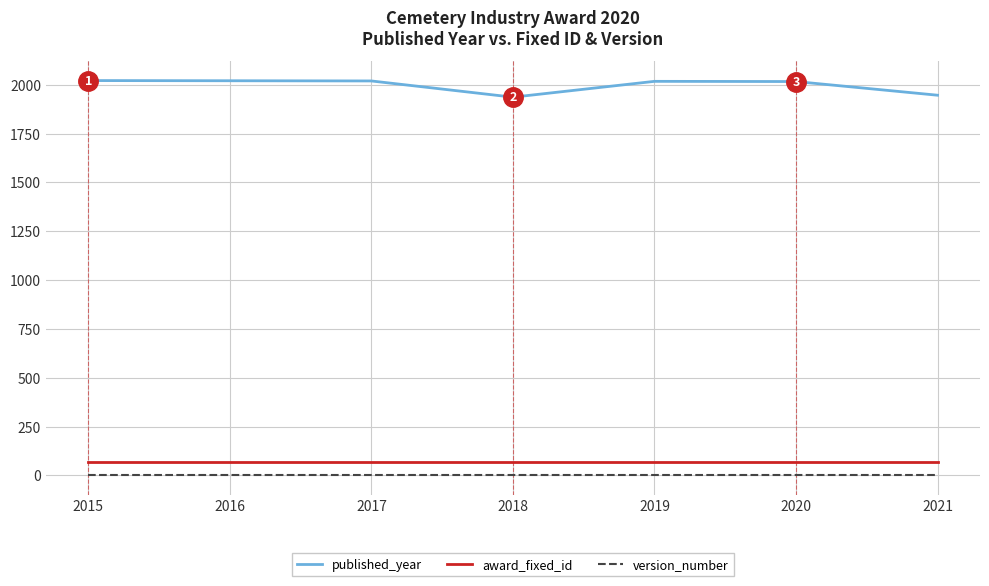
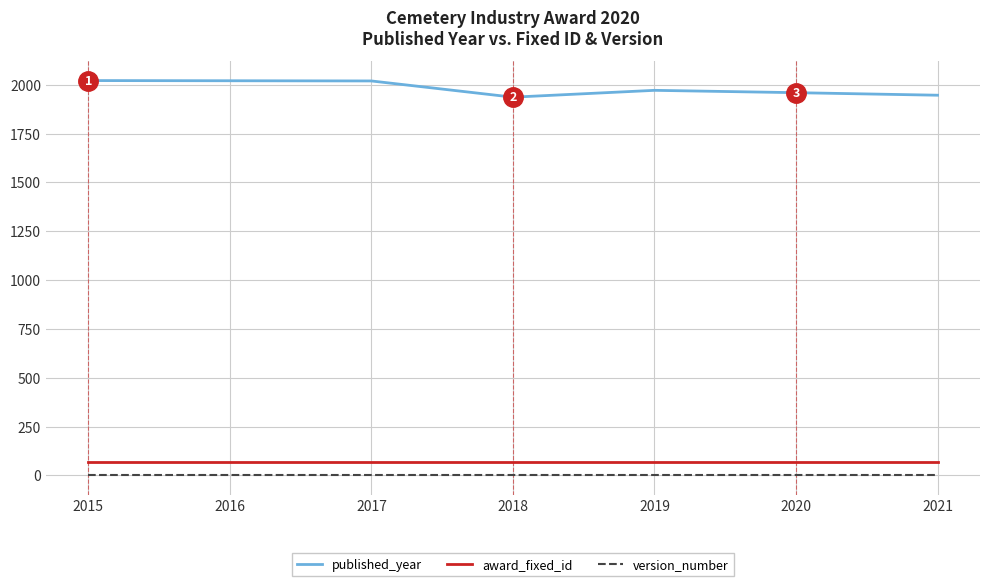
  {
    "published_year": {
      "2016": 2020,
      "2017": 2020,
-     "2019": 2020,
-     "2020": 2020,
+     "2019": 1970,
+     "2020": 1960,
      "2021": 1950
    },
    "version_number": {
      "2015": 0,
      "2016": 0,
      "2017": 0,
      "2018": 0,
      "2019": 0,
      "2020": 0,
      "2021": 0
    }
  }
